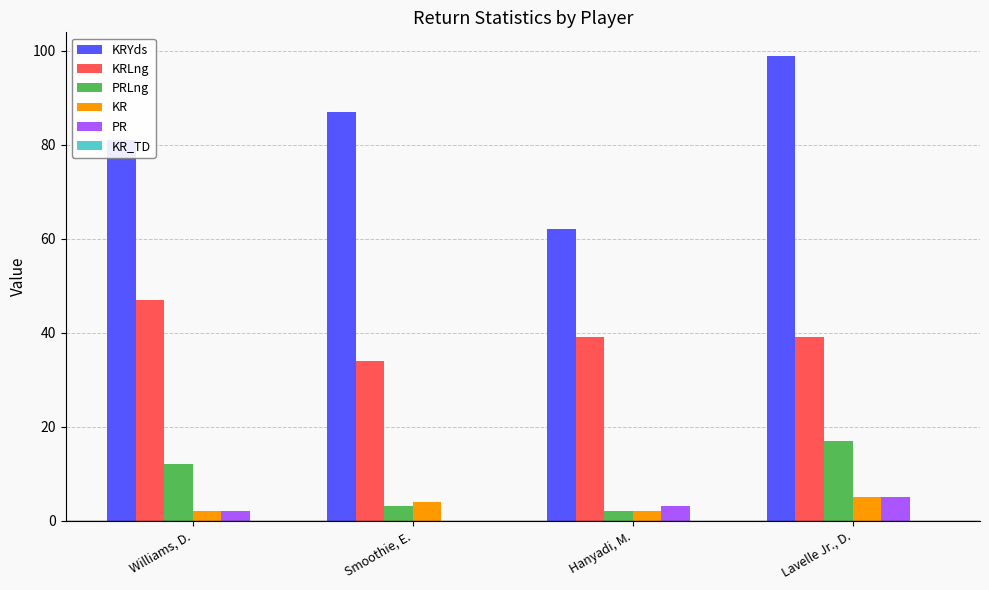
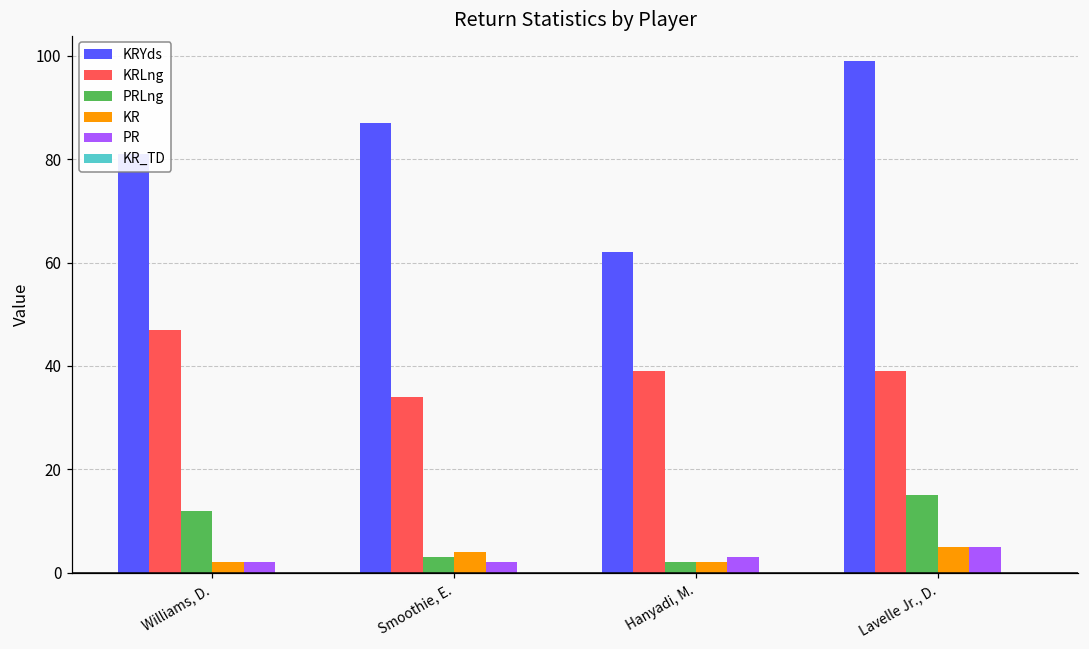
  {
    "KRYds": {
      "Smoothie, E.": 87,
      "Hanyadi, M.": 62,
      "Lavelle Jr., D.": 99
    },
    "KRLng": {
      "Williams, D.": 47,
      "Smoothie, E.": 34,
      "Hanyadi, M.": 39,
      "Lavelle Jr., D.": 39
    },
    "PRLng": {
      "Williams, D.": 12,
      "Smoothie, E.": 3,
      "Hanyadi, M.": 2,
-     "Lavelle Jr., D.": 17
+     "Lavelle Jr., D.": 15
    },
    "KR": {
      "Williams, D.": 2,
      "Smoothie, E.": 4,
      "Hanyadi, M.": 2,
      "Lavelle Jr., D.": 5
    },
    "PR": {
      "Williams, D.": 2,
-     "Smoothie, E.": 0,
+     "Smoothie, E.": 2,
      "Hanyadi, M.": 3,
      "Lavelle Jr., D.": 5
    },
    "KR_TD": {
      "Williams, D.": 0,
      "Smoothie, E.": 0,
      "Hanyadi, M.": 0,
      "Lavelle Jr., D.": 0
    }
  }
